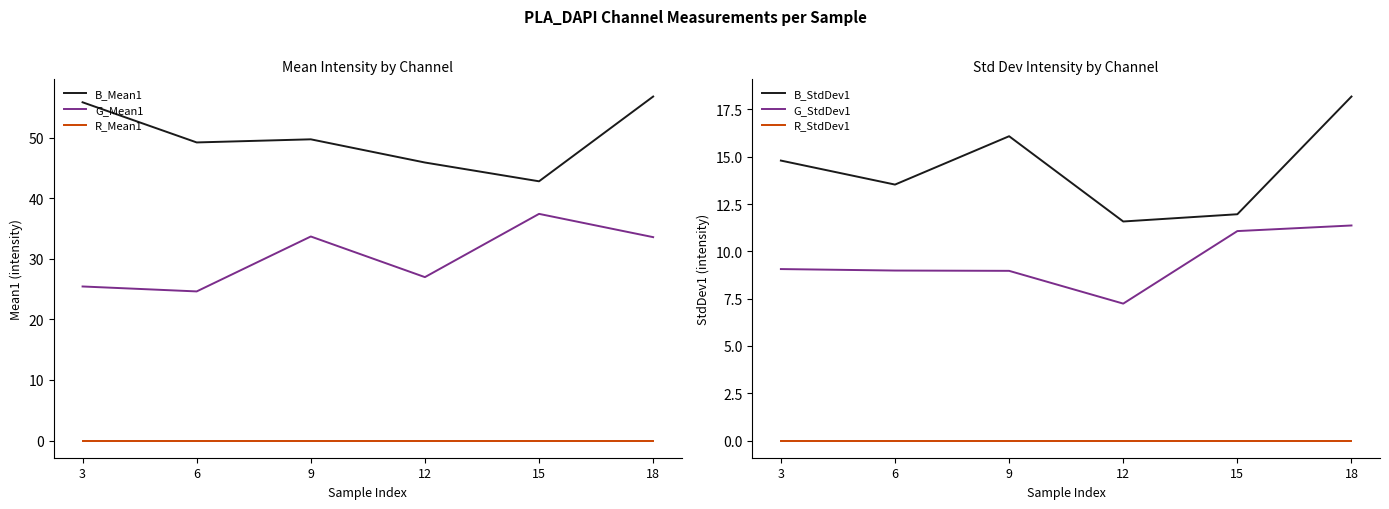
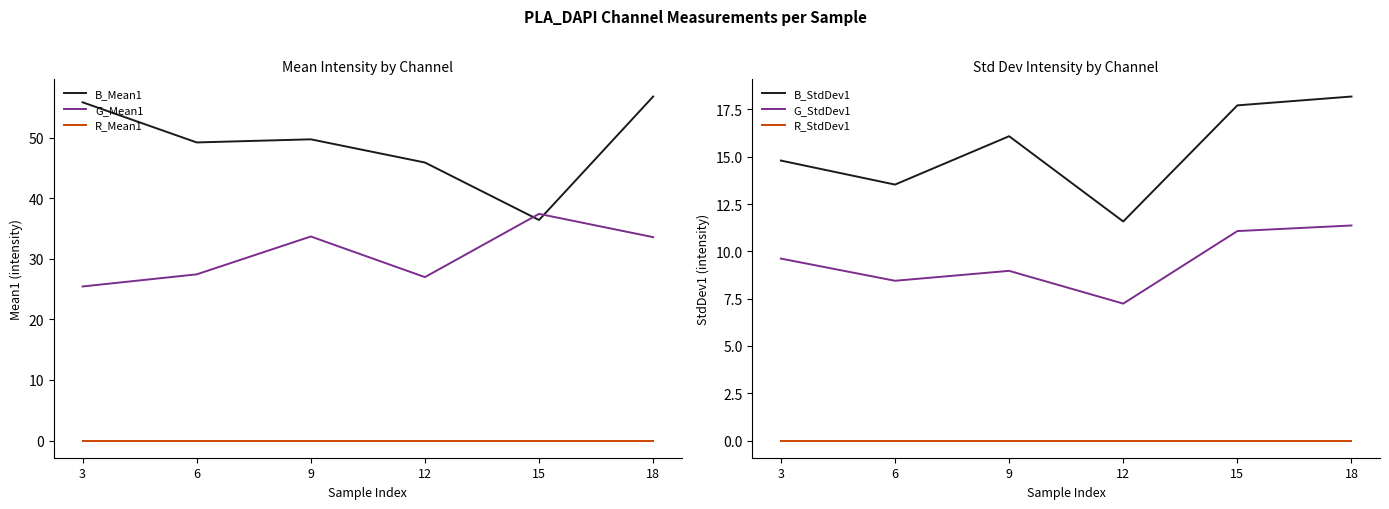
  {
    "Mean Intensity by Channel": {
      "B_Mean1": {
        "3": 56,
        "6": 49,
        "9": 50,
        "12": 46,
-       "15": 43,
+       "15": 36,
        "18": 57
      },
      "G_Mean1": {
        "3": 25,
-       "6": 25,
+       "6": 27,
        "9": 34,
        "12": 27,
        "15": 37,
        "18": 34
      },
      "R_Mean1": {
        "3": 0,
        "6": 0,
        "9": 0,
        "12": 0,
        "15": 0,
        "18": 0
      }
    },
    "Std Dev Intensity by Channel": {
      "B_StdDev1": {
        "3": 14.8,
        "6": 13.5,
        "9": 16.1,
        "12": 11.6,
-       "15": 12.0,
+       "15": 17.7,
        "18": 18.2
      },
      "G_StdDev1": {
-       "3": 9.1,
-       "6": 9.0,
+       "3": 9.6,
+       "6": 8.4,
        "9": 9.0,
        "12": 7.2,
        "15": 11.1,
        "18": 11.4
      },
      "R_StdDev1": {
        "3": 0.0,
        "6": 0.0,
        "9": 0.0,
        "12": 0.0,
        "15": 0.0,
        "18": 0.0
      }
    }
  }
